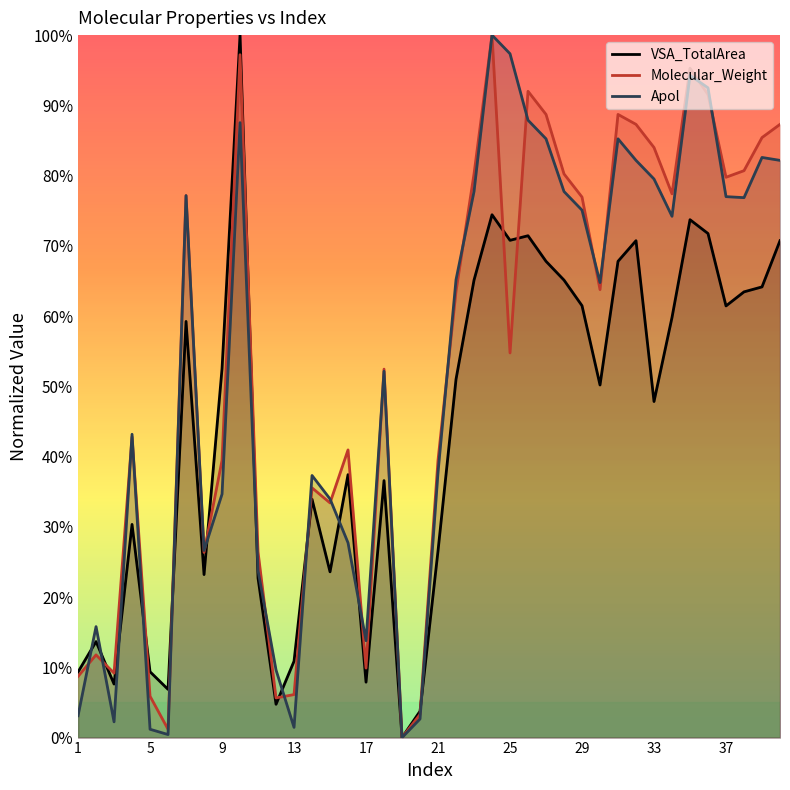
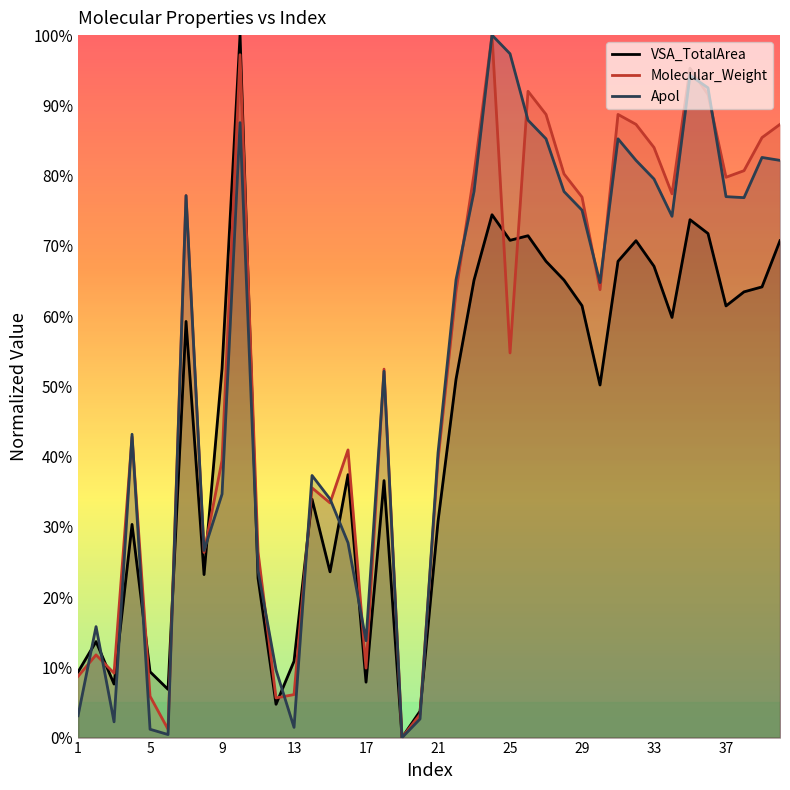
  {
    "VSA_TotalArea": {
      "1": "9%",
      "5": "9%",
      "9": "53%",
      "13": "11%",
      "17": "8%",
-     "21": "27%",
+     "21": "31%",
      "25": "71%",
      "29": "61%",
-     "33": "48%",
+     "33": "67%",
      "37": "61%"
    },
    "Molecular_Weight": {
      "1": "9%",
      "5": "6%",
      "9": "39%",
      "13": "6%",
      "17": "10%",
      "21": "40%",
      "25": "55%",
      "29": "77%",
      "33": "84%",
      "37": "80%"
    },
    "Apol": {
      "9": "35%",
      "17": "14%",
-     "21": "38%",
+     "21": "41%",
      "25": "97%",
      "29": "75%",
      "33": "80%",
      "37": "77%"
    }
  }
